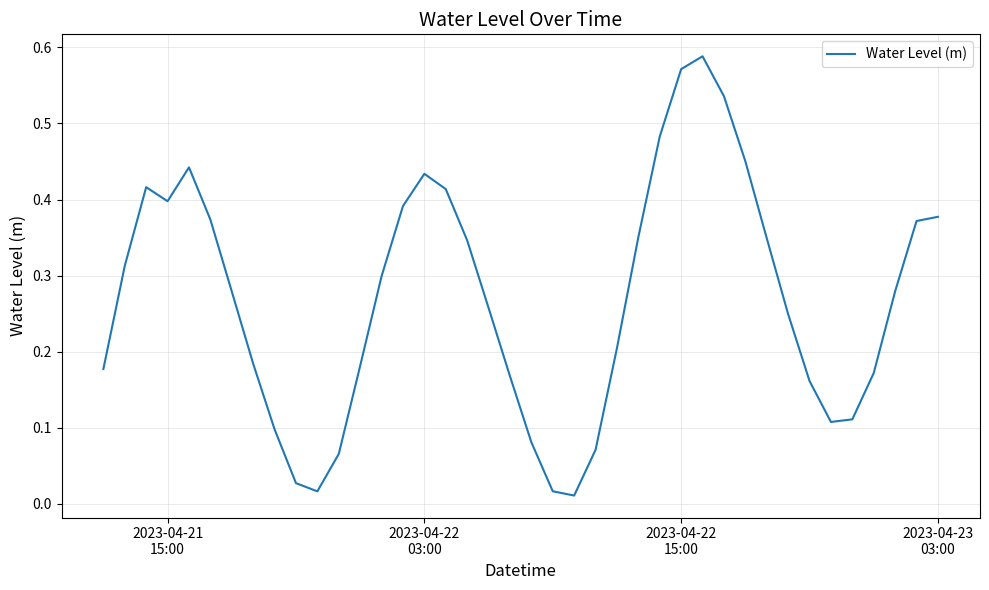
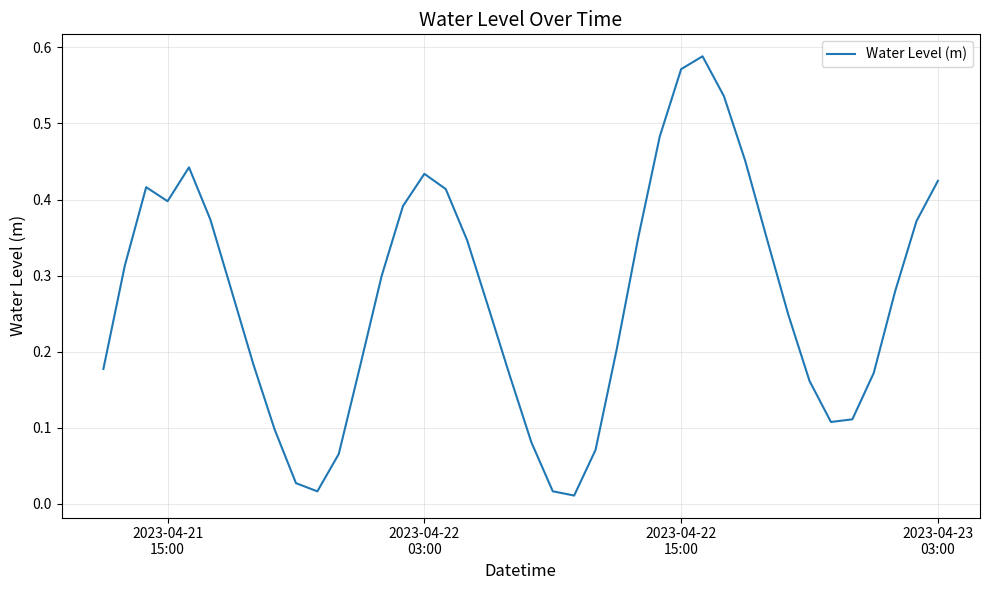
  {
    "2023-04-21 15:00": 0.40,
    "2023-04-22 03:00": 0.43,
    "2023-04-22 15:00": 0.57,
-   "2023-04-23 03:00": 0.38
+   "2023-04-23 03:00": 0.42
  }
